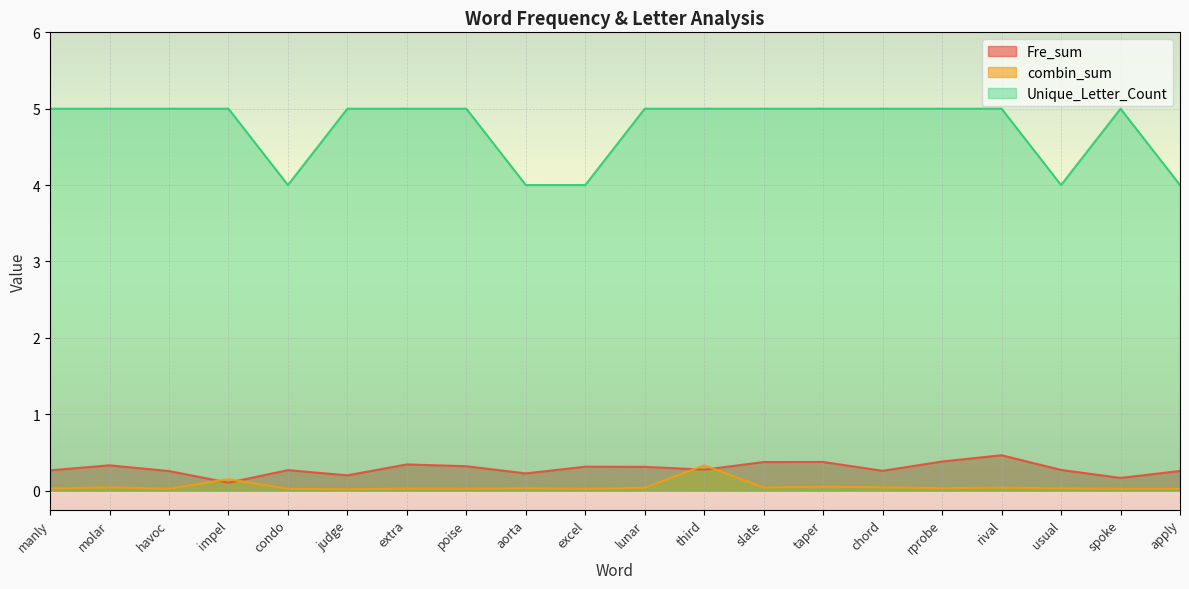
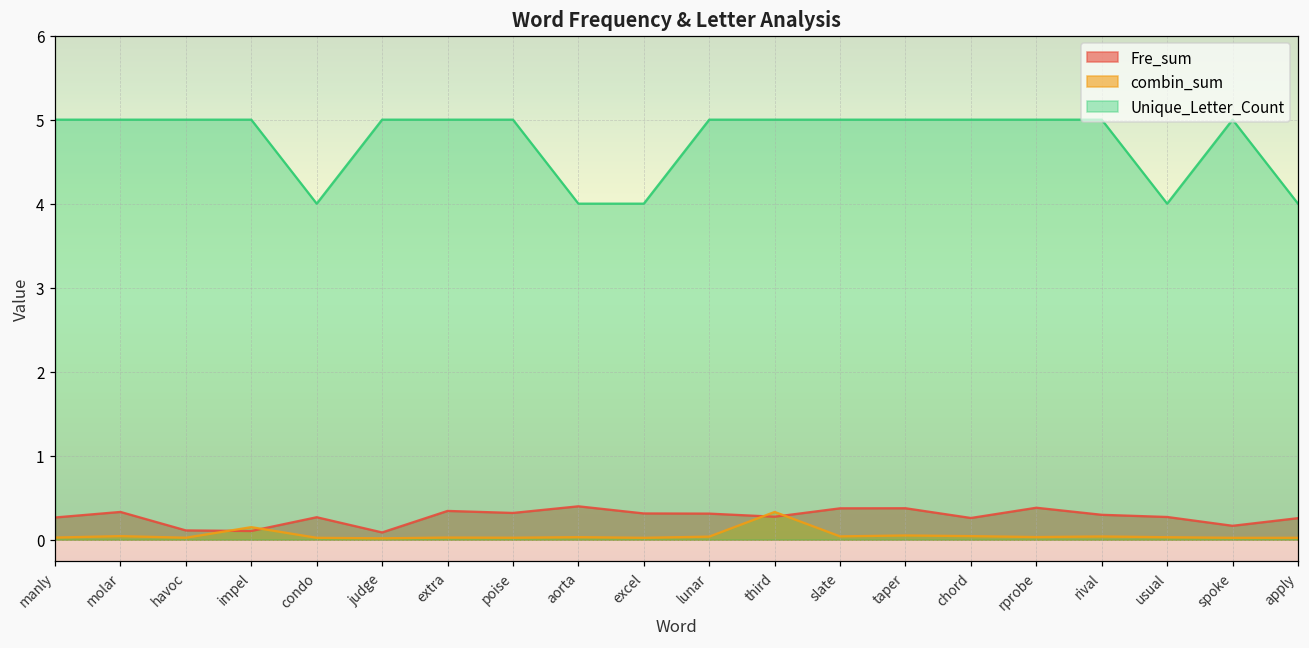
  {
    "Fre_sum": {
      "manly": 0.3,
      "molar": 0.3,
-     "havoc": 0.3,
+     "havoc": 0.1,
      "impel": 0.1,
      "condo": 0.3,
-     "judge": 0.2,
+     "judge": 0.1,
      "extra": 0.3,
      "poise": 0.3,
-     "aorta": 0.2,
+     "aorta": 0.4,
      "excel": 0.3,
      "lunar": 0.3,
      "third": 0.3,
      "slate": 0.4,
      "taper": 0.4,
      "chord": 0.3,
      "rprobe": 0.4,
-     "rival": 0.5,
+     "rival": 0.3,
      "usual": 0.3,
      "spoke": 0.2,
      "apply": 0.3
    },
    "combin_sum": {
      "manly": 0.0,
      "molar": 0.0,
      "havoc": 0.0,
      "impel": 0.1,
      "condo": 0.0,
      "judge": 0.0,
      "extra": 0.0,
      "poise": 0.0,
      "aorta": 0.0,
      "excel": 0.0,
      "lunar": 0.0,
      "third": 0.3,
      "slate": 0.0,
      "taper": 0.1,
      "chord": 0.0,
      "rprobe": 0.0,
      "rival": 0.0,
      "usual": 0.0,
      "spoke": 0.0,
      "apply": 0.0
    },
    "Unique_Letter_Count": {
      "manly": 5.0,
      "molar": 5.0,
      "havoc": 5.0,
      "impel": 5.0,
      "condo": 4.0,
      "judge": 5.0,
      "extra": 5.0,
      "poise": 5.0,
      "aorta": 4.0,
      "excel": 4.0,
      "lunar": 5.0,
      "third": 5.0,
      "slate": 5.0,
      "taper": 5.0,
      "chord": 5.0,
      "rprobe": 5.0,
      "rival": 5.0,
      "usual": 4.0,
      "spoke": 5.0,
      "apply": 4.0
    }
  }
